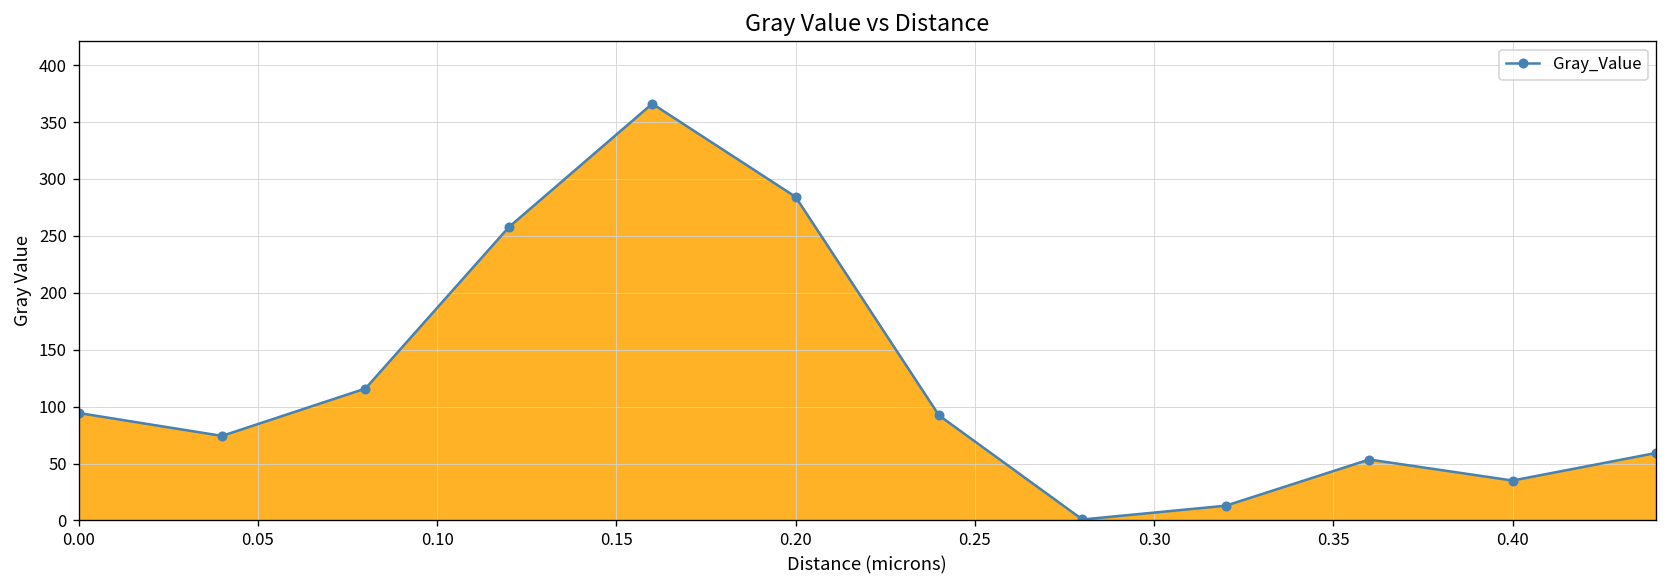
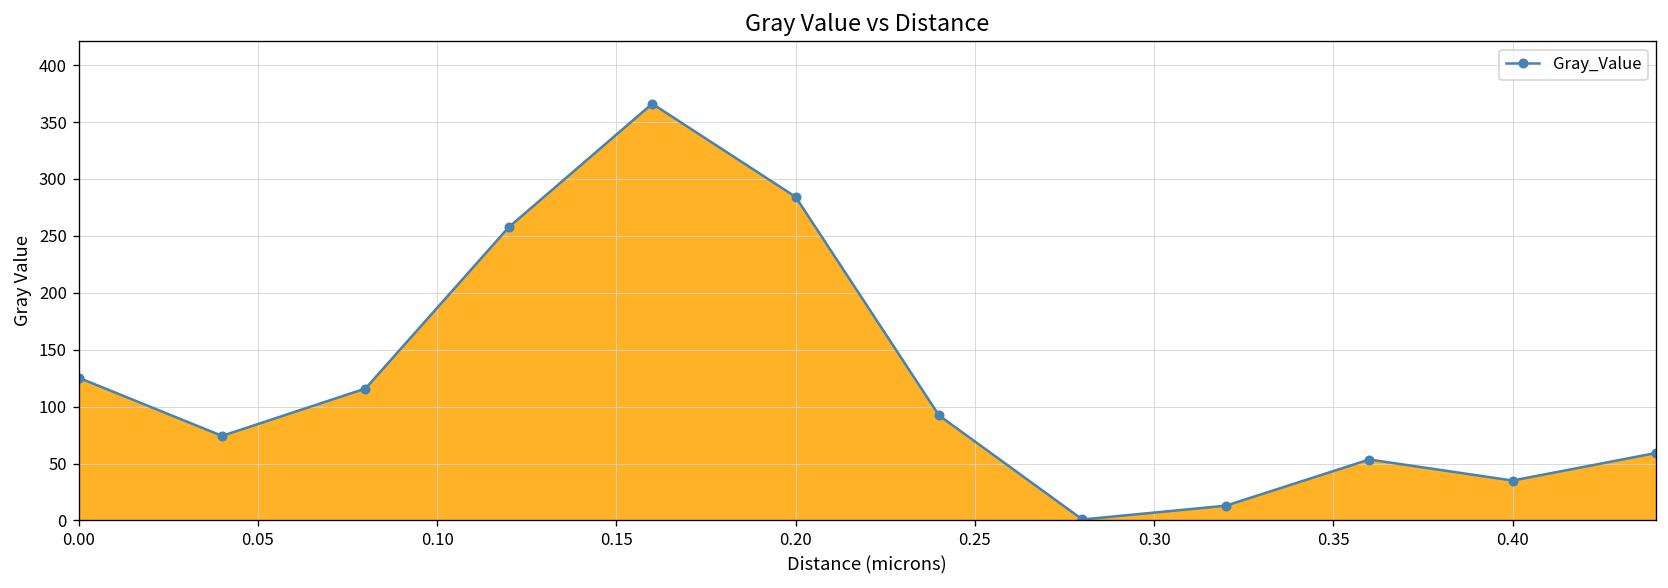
  {
-   "0.00": 90,
+   "0.00": 130,
    "0.20": 280,
    "0.40": 40
  }
